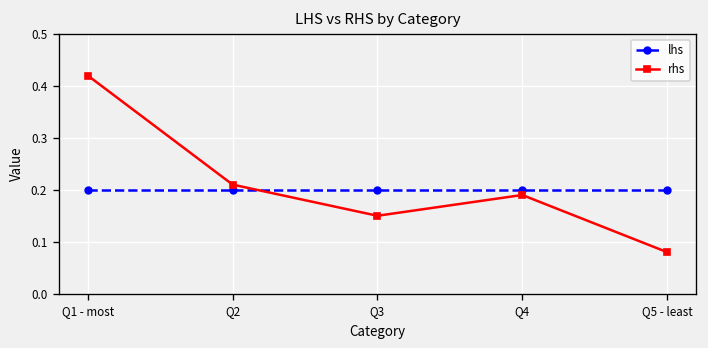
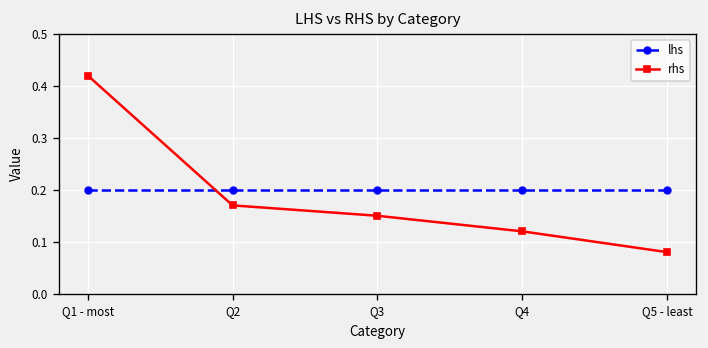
  {
    "lhs": {
      "Q1 - most": 0.20,
      "Q2": 0.20,
      "Q3": 0.20,
      "Q4": 0.20,
      "Q5 - least": 0.20
    },
    "rhs": {
      "Q1 - most": 0.42,
-     "Q2": 0.21,
+     "Q2": 0.17,
      "Q3": 0.15,
-     "Q4": 0.19,
+     "Q4": 0.12,
      "Q5 - least": 0.08
    }
  }
